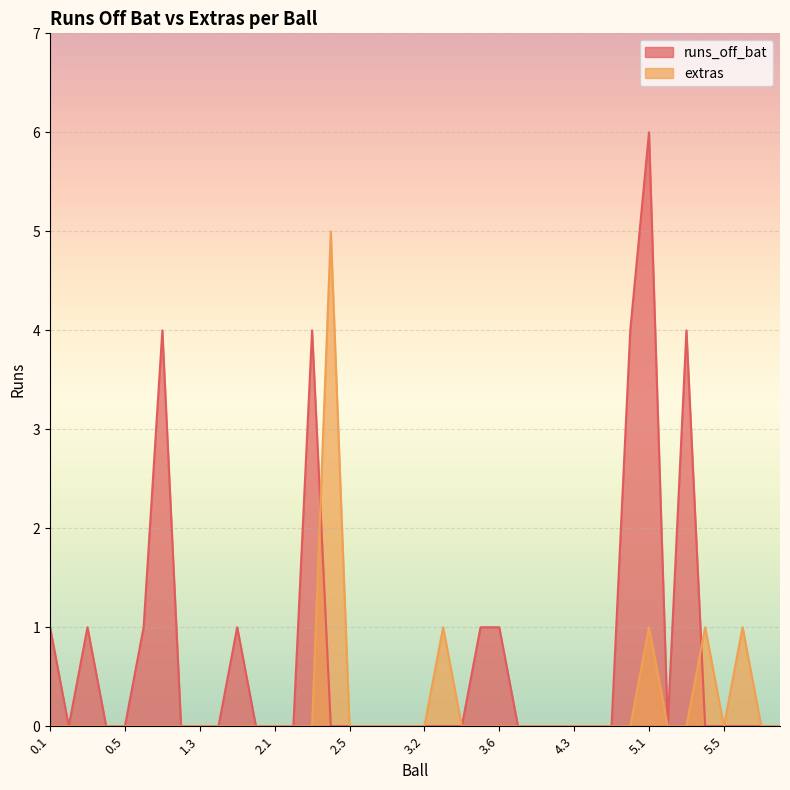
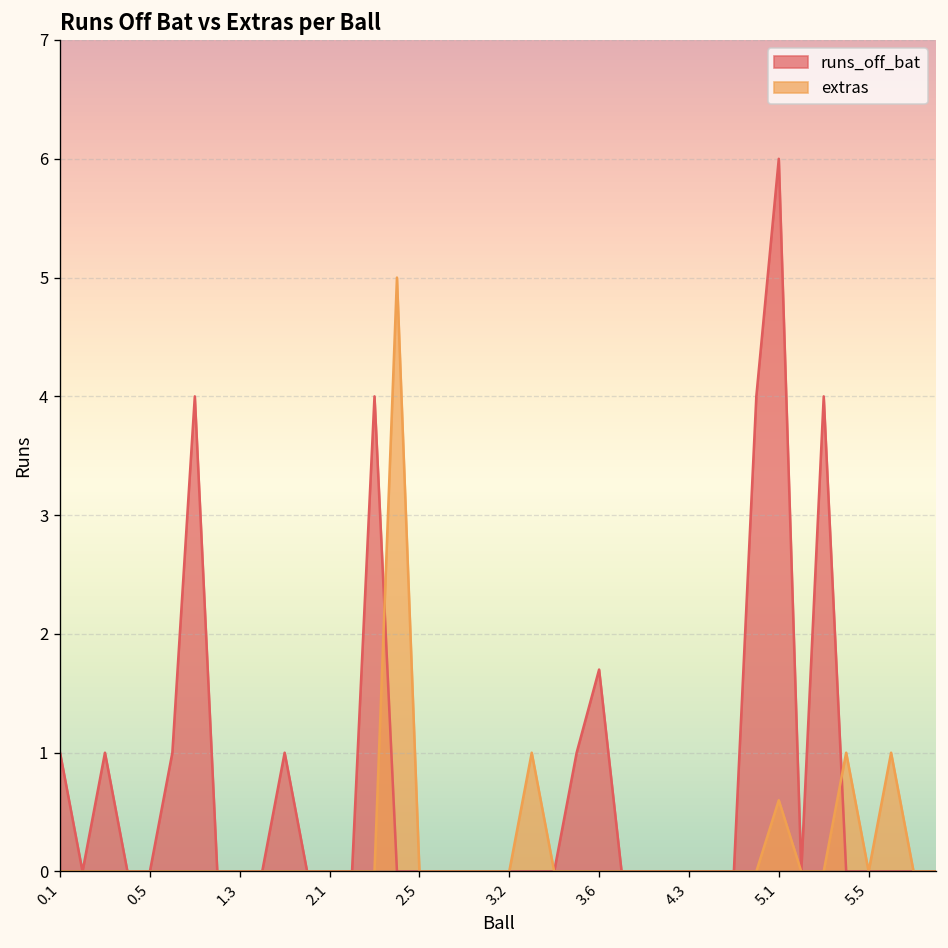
  {
    "runs_off_bat": {
      "0.1": 1.0,
-     "3.6": 1.0,
+     "3.6": 1.7,
      "5.1": 6.0
    },
    "extras": {
      "0.1": 0.0,
      "3.6": 0.0,
-     "5.1": 1.0
+     "5.1": 0.6
    }
  }
